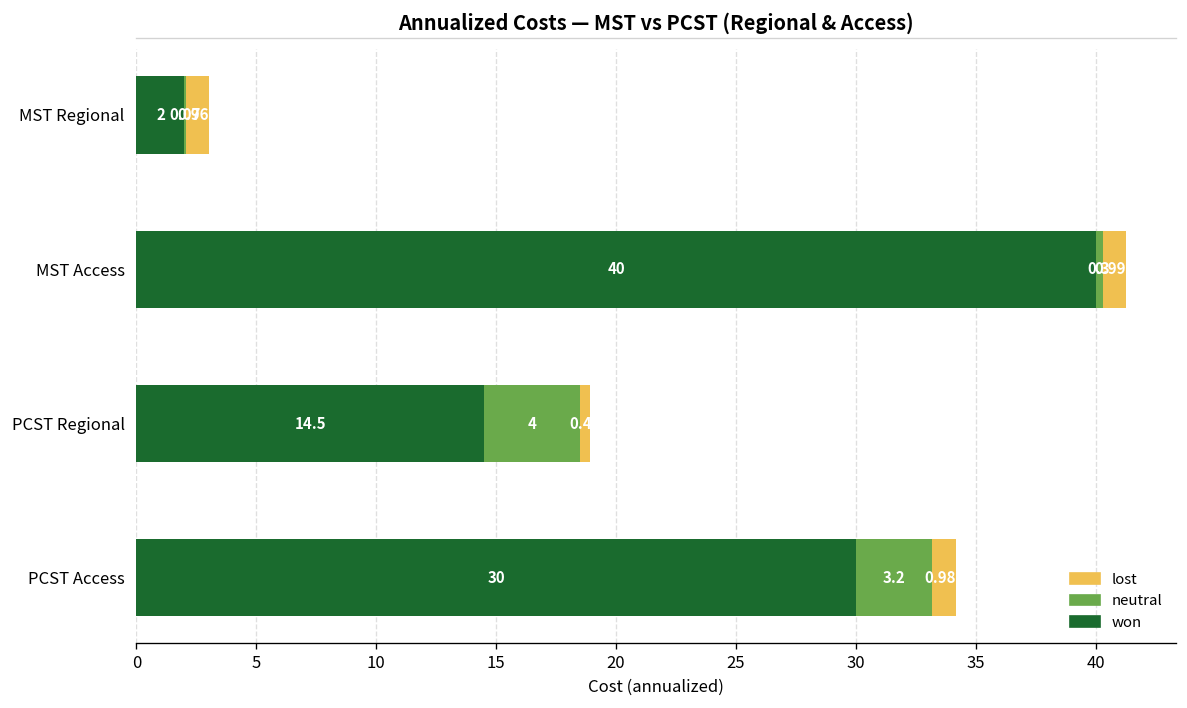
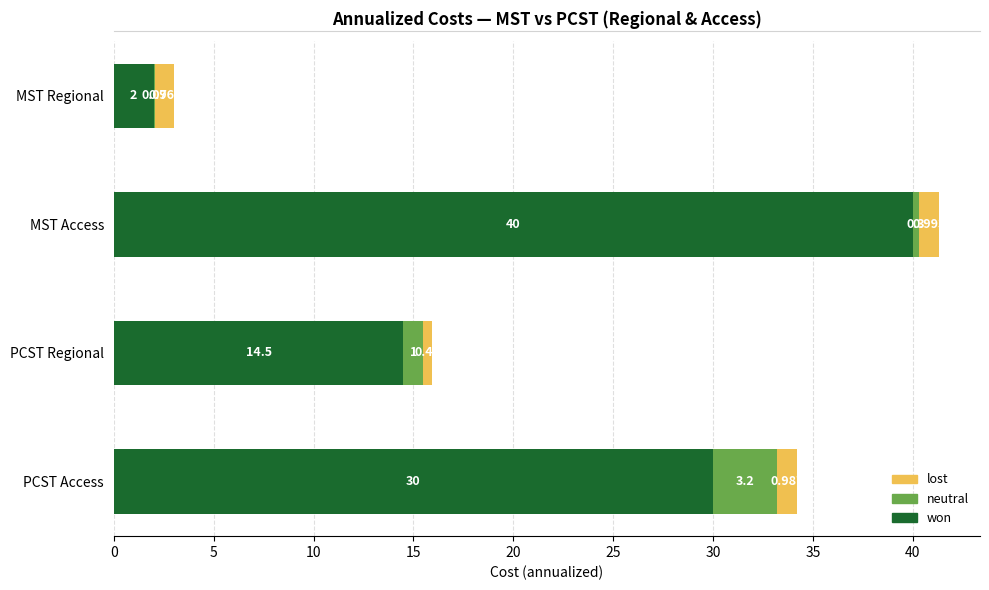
  {
    "won": {
      "MST Regional": 2,
      "MST Access": 40,
      "PCST Regional": 14.5,
      "PCST Access": 30
    },
    "neutral": {
-     "PCST Regional": 4,
+     "PCST Regional": 1,
      "PCST Access": 3.2
    },
    "lost": {
      "PCST Regional": 0.43,
      "PCST Access": 0.987
    }
  }
